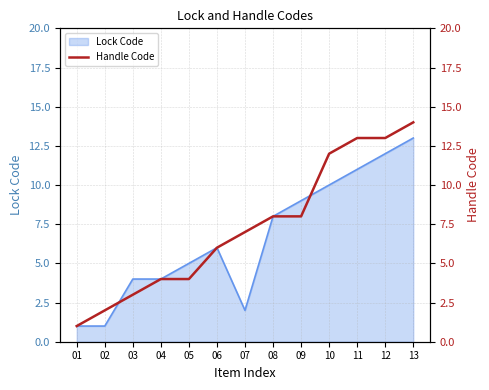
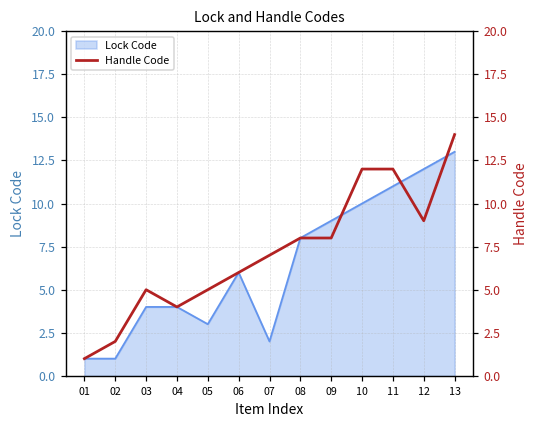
  {
    "Lock Code": {
      "01": 1,
      "02": 1,
      "03": 4,
      "04": 4,
-     "05": 5,
+     "05": 3,
      "06": 6,
      "07": 2,
      "08": 8,
      "09": 9,
      "10": 10,
      "11": 11,
      "12": 12,
      "13": 13
    },
    "Handle Code": {
      "01": 1,
      "02": 2,
-     "03": 3,
+     "03": 5,
      "04": 4,
-     "05": 4,
+     "05": 5,
      "06": 6,
      "07": 7,
      "08": 8,
      "09": 8,
      "10": 12,
-     "11": 13,
-     "12": 13,
+     "11": 12,
+     "12": 9,
      "13": 14
    }
  }
